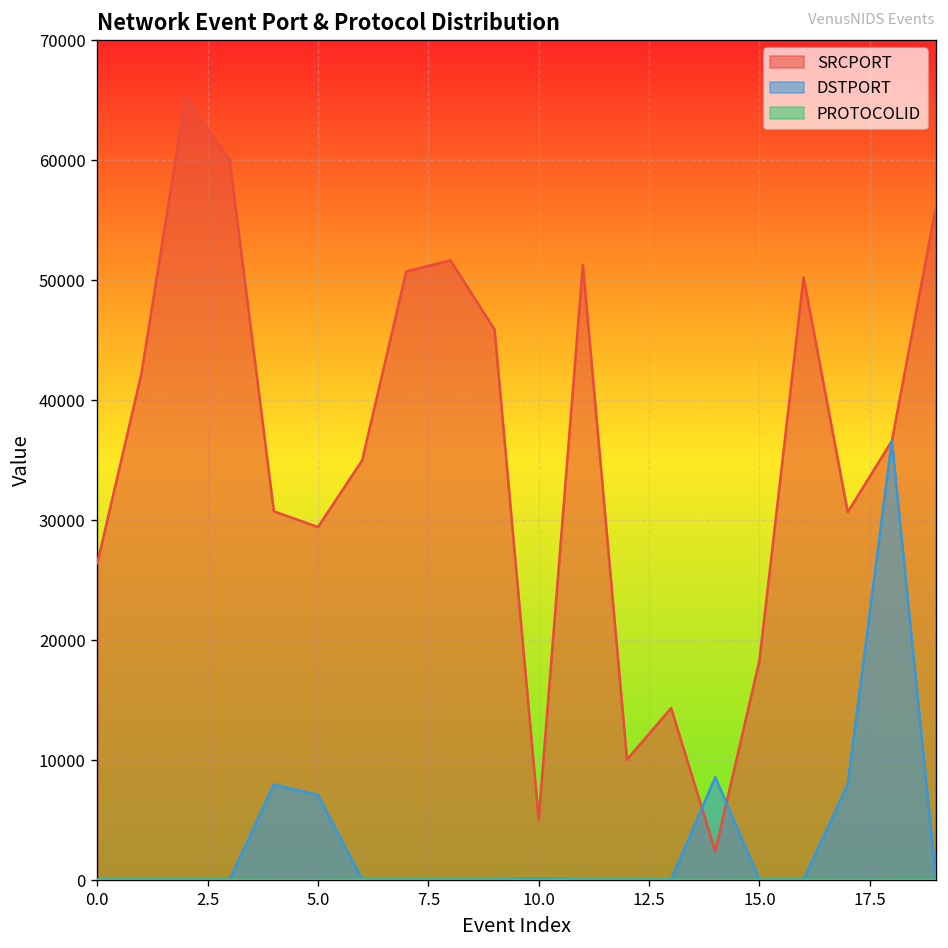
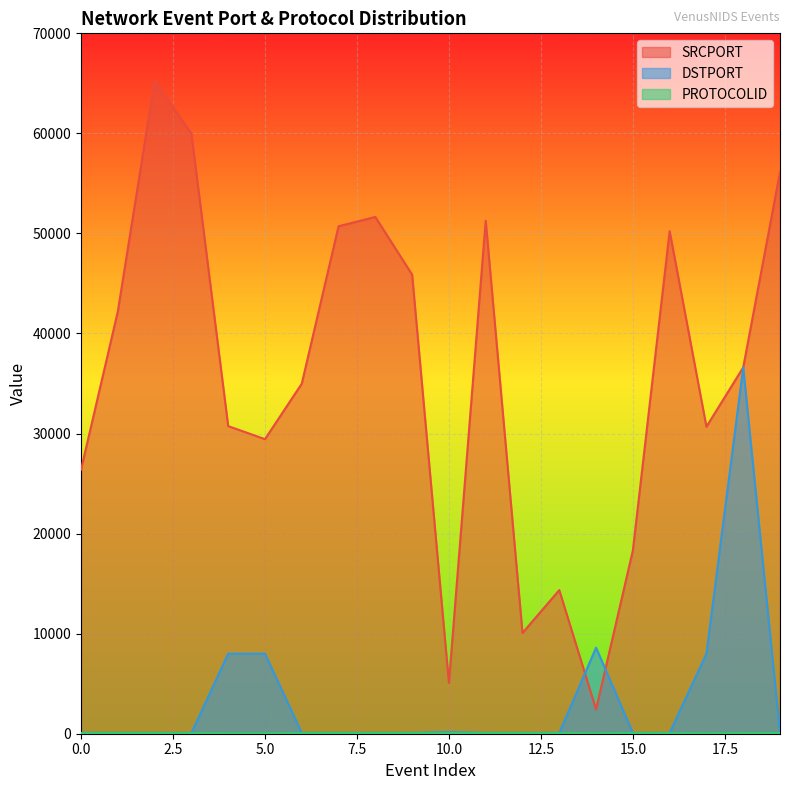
  {
    "SRCPORT": {
      "0.0": 26400,
      "5.0": 29400,
      "10.0": 5100,
      "15.0": 18300
    },
    "DSTPORT": {
-     "5.0": 7100
+     "5.0": 8000
    },
    "PROTOCOLID": {
      "5.0": 0
    }
  }
